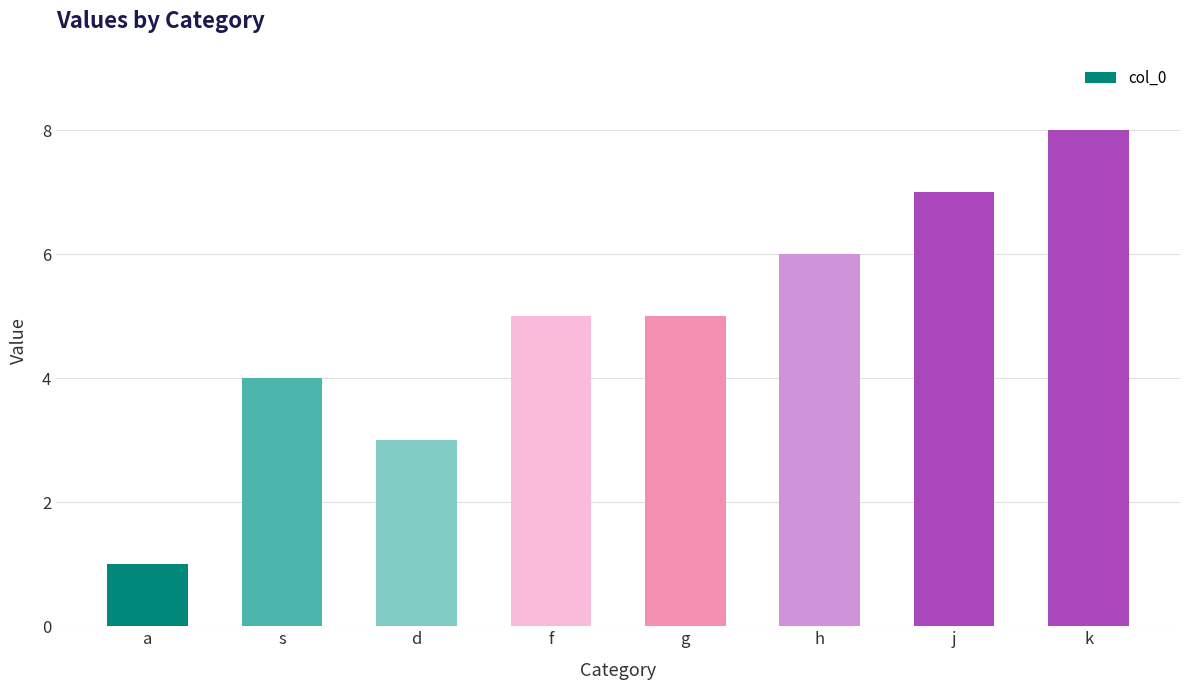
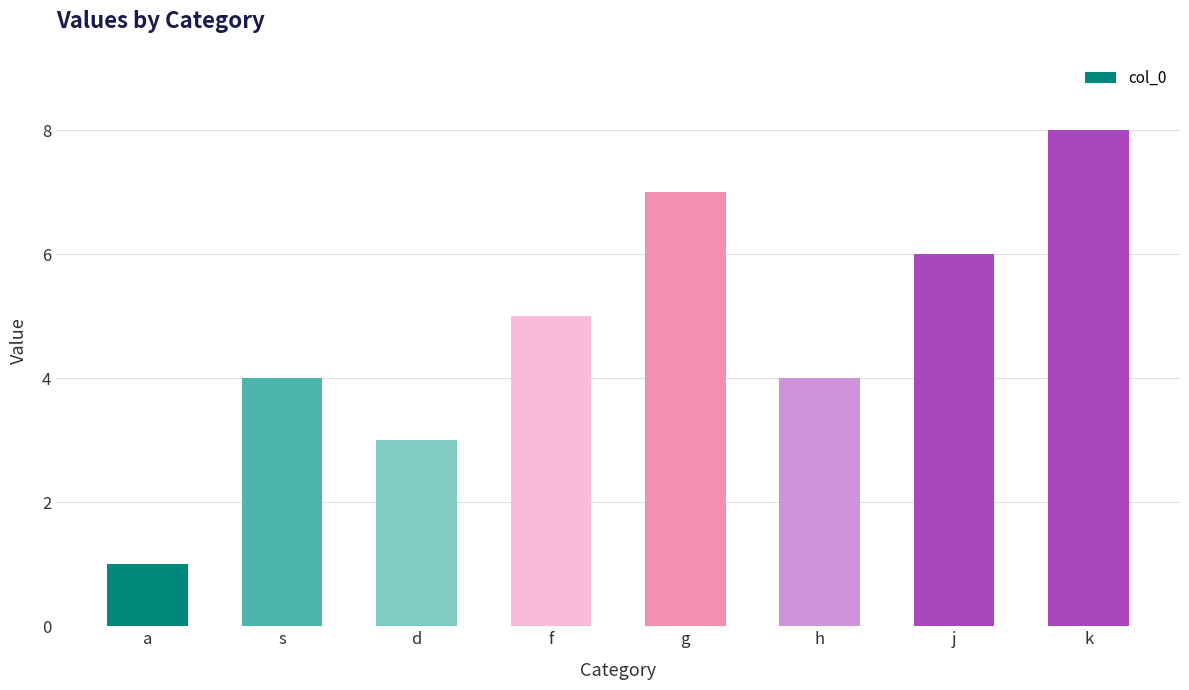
  {
    "a": 1,
    "s": 4,
    "d": 3,
    "f": 5,
-   "g": 5,
-   "h": 6,
-   "j": 7,
+   "g": 7,
+   "h": 4,
+   "j": 6,
    "k": 8
  }
